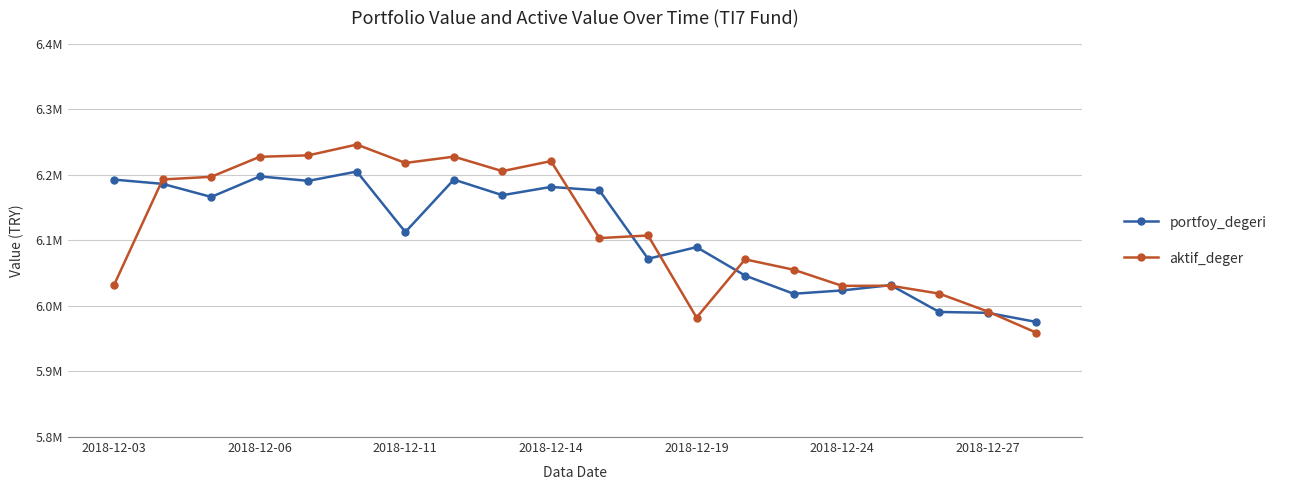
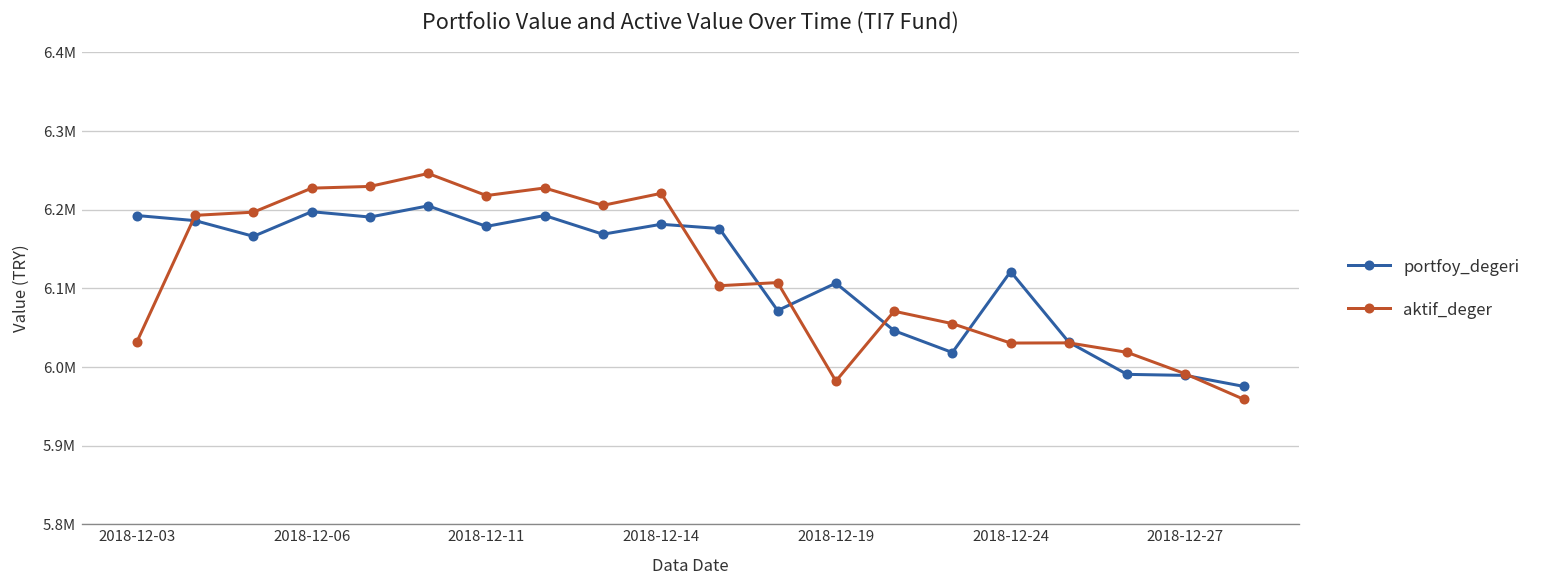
  {
    "portfoy_degeri": {
      "2018-12-03": 6190000,
      "2018-12-06": 6200000,
-     "2018-12-11": 6110000,
+     "2018-12-11": 6180000,
      "2018-12-14": 6180000,
-     "2018-12-19": 6090000,
-     "2018-12-24": 6020000
+     "2018-12-19": 6110000,
+     "2018-12-24": 6120000
    },
    "aktif_deger": {
      "2018-12-03": 6030000,
      "2018-12-06": 6230000,
      "2018-12-11": 6220000,
      "2018-12-14": 6220000,
      "2018-12-19": 5980000,
      "2018-12-24": 6030000
    }
  }
